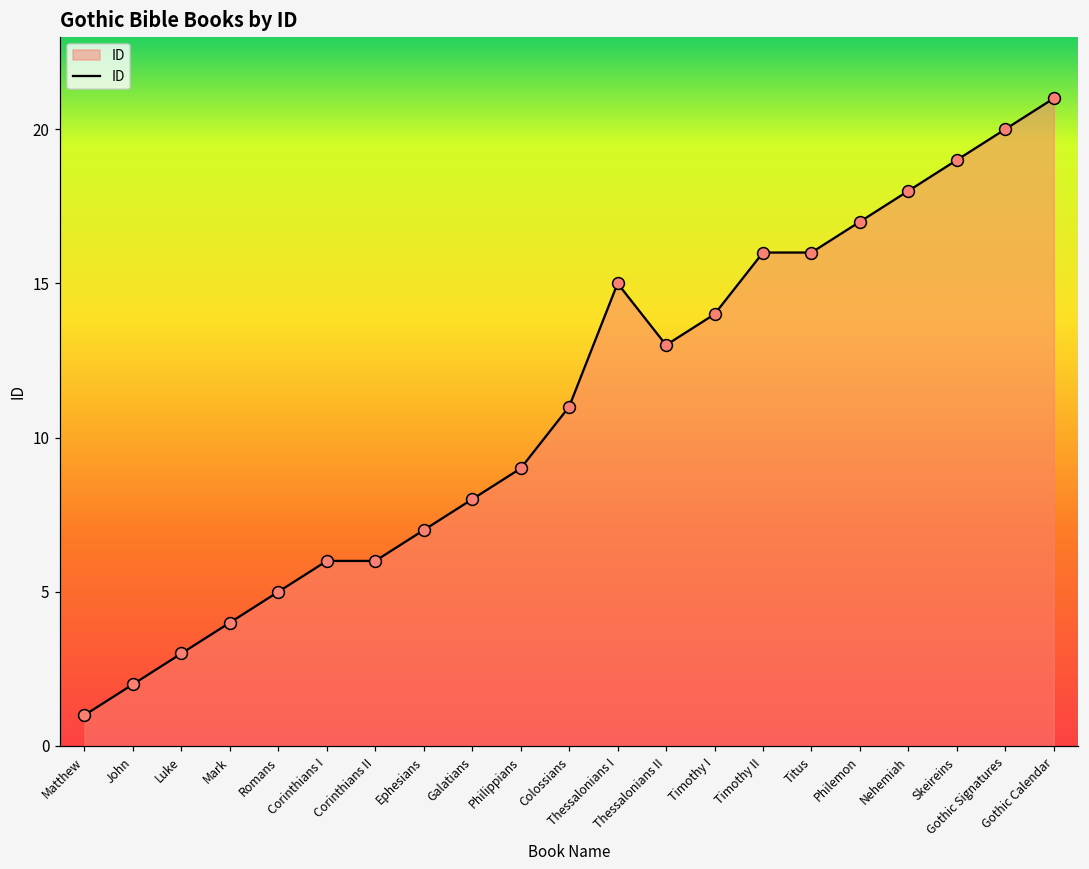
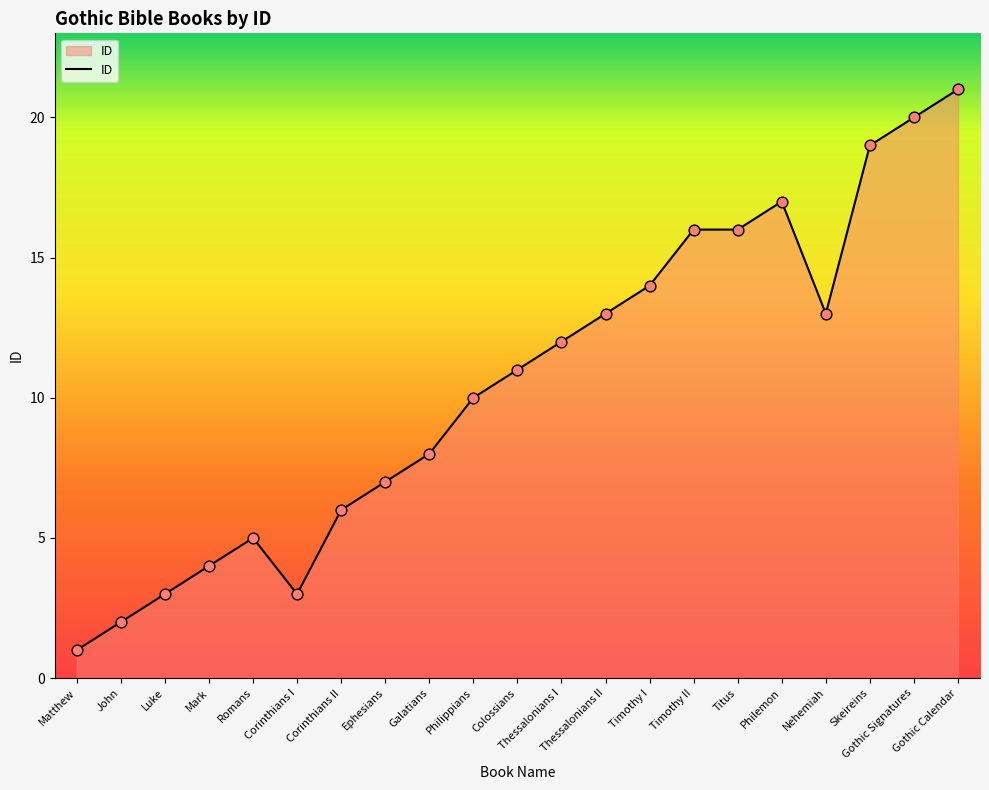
  {
    "Matthew": 1,
    "John": 2,
    "Luke": 3,
    "Mark": 4,
    "Romans": 5,
-   "Corinthians I": 6,
+   "Corinthians I": 3,
    "Corinthians II": 6,
    "Ephesians": 7,
    "Galatians": 8,
-   "Philippians": 9,
+   "Philippians": 10,
    "Colossians": 11,
-   "Thessalonians I": 15,
+   "Thessalonians I": 12,
    "Thessalonians II": 13,
    "Timothy I": 14,
    "Timothy II": 16,
    "Titus": 16,
    "Philemon": 17,
-   "Nehemiah": 18,
+   "Nehemiah": 13,
    "Skeireins": 19,
    "Gothic Signatures": 20,
    "Gothic Calendar": 21
  }
